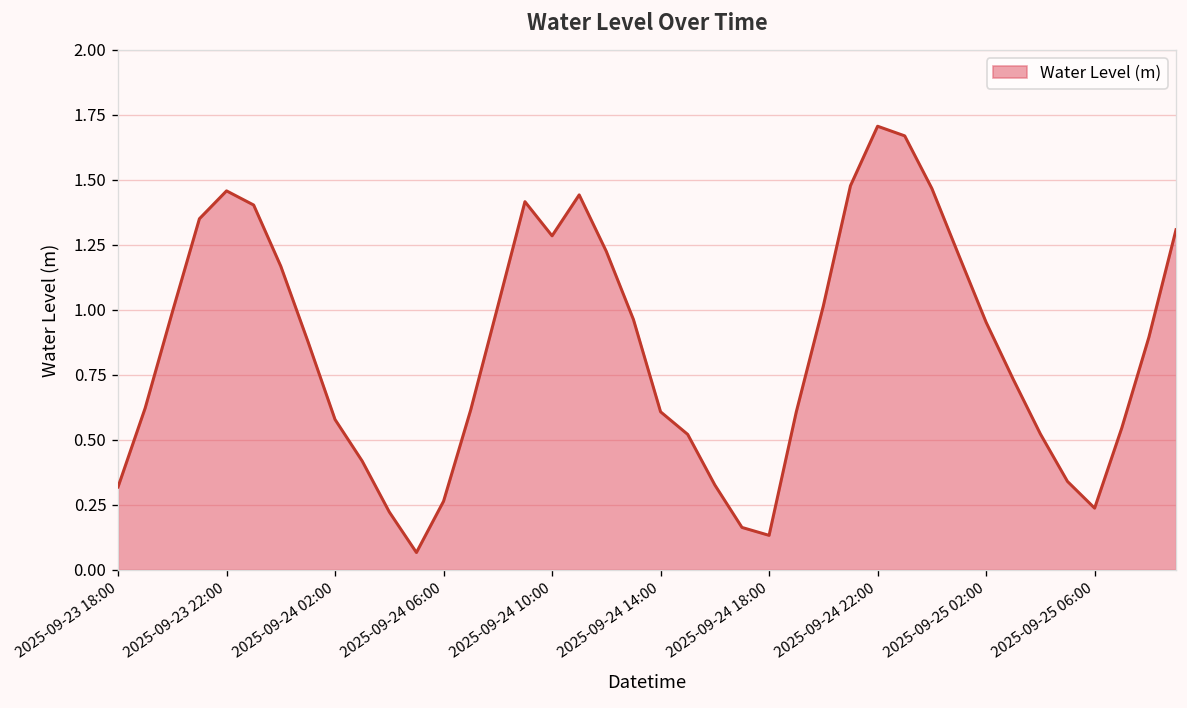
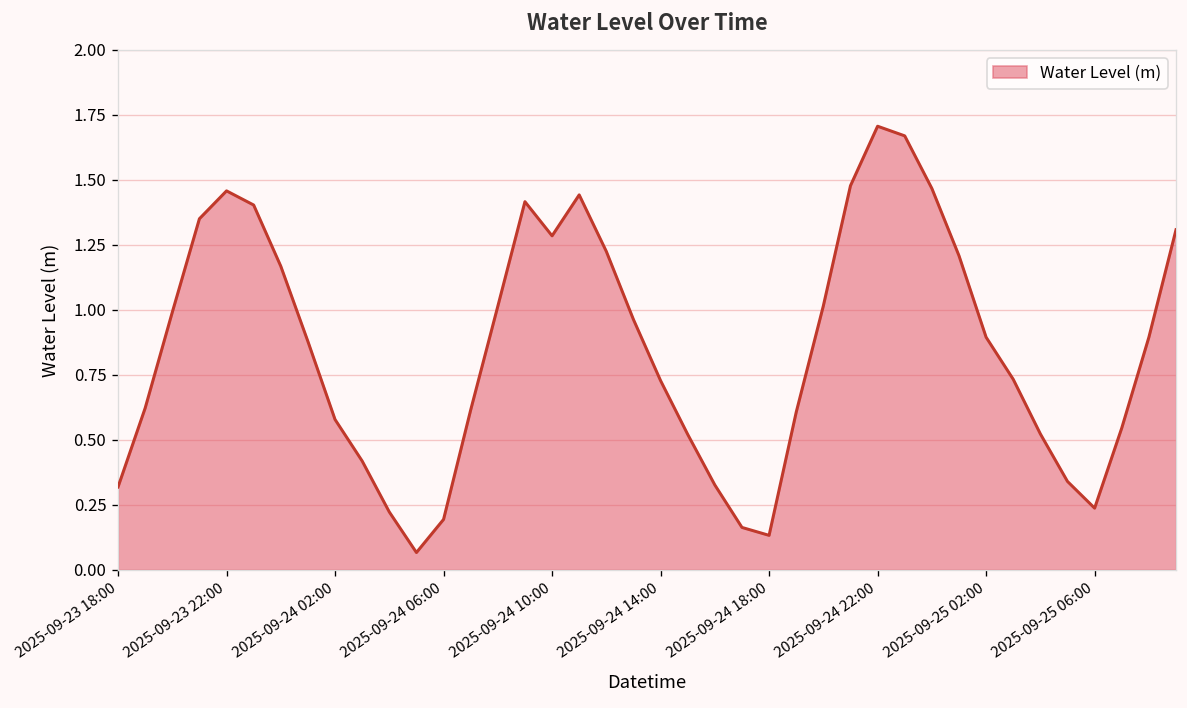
  {
    "2025-09-23 18:00": 0.32,
    "2025-09-23 22:00": 1.46,
    "2025-09-24 02:00": 0.58,
-   "2025-09-24 06:00": 0.26,
+   "2025-09-24 06:00": 0.19,
    "2025-09-24 10:00": 1.29,
-   "2025-09-24 14:00": 0.61,
+   "2025-09-24 14:00": 0.73,
    "2025-09-24 18:00": 0.13,
    "2025-09-24 22:00": 1.71,
-   "2025-09-25 02:00": 0.95,
+   "2025-09-25 02:00": 0.89,
    "2025-09-25 06:00": 0.24
  }
